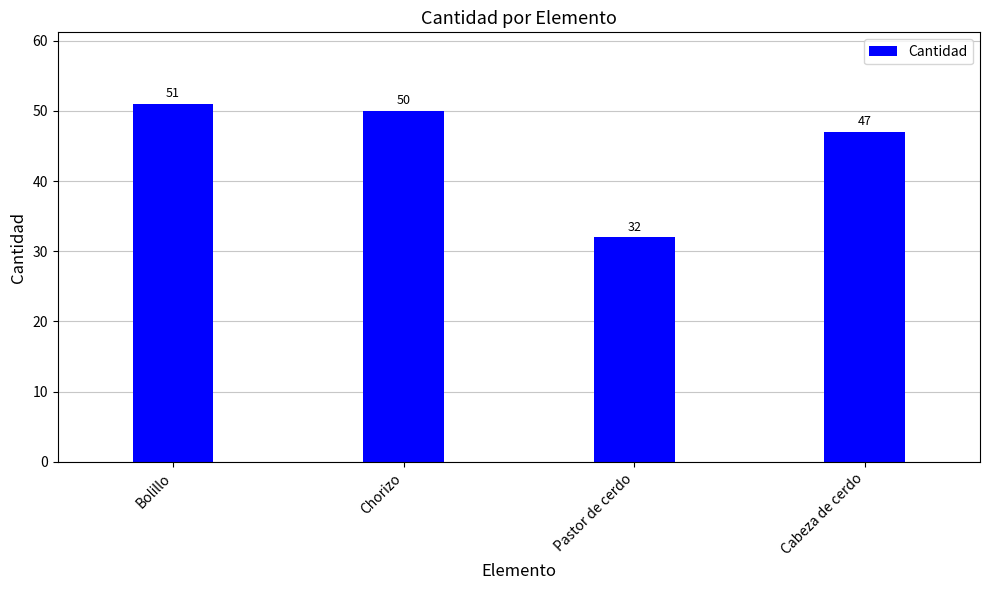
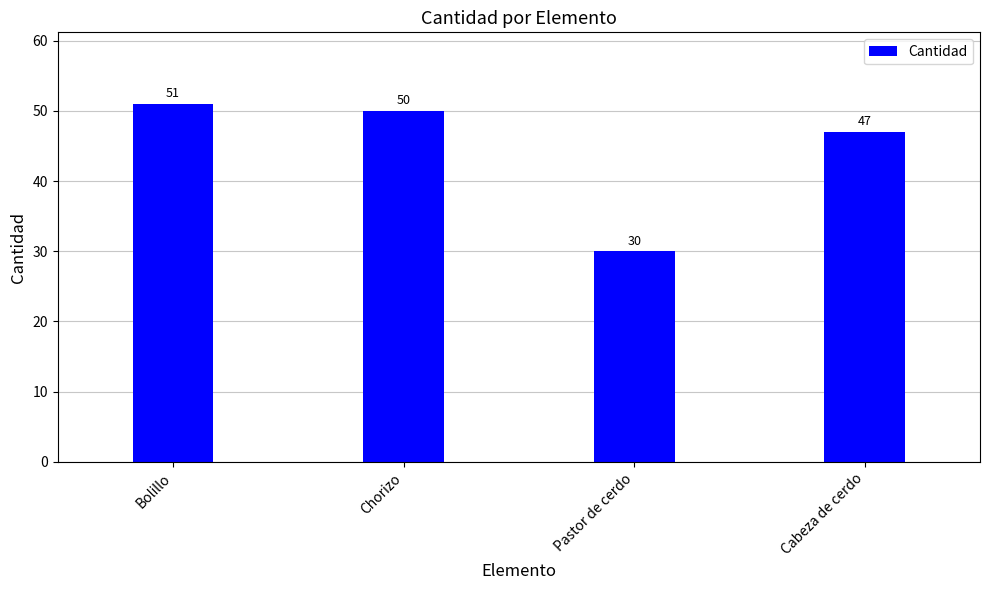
  {
    "Bolillo": 51,
    "Chorizo": 50,
-   "Pastor de cerdo": 32,
+   "Pastor de cerdo": 30,
    "Cabeza de cerdo": 47
  }
